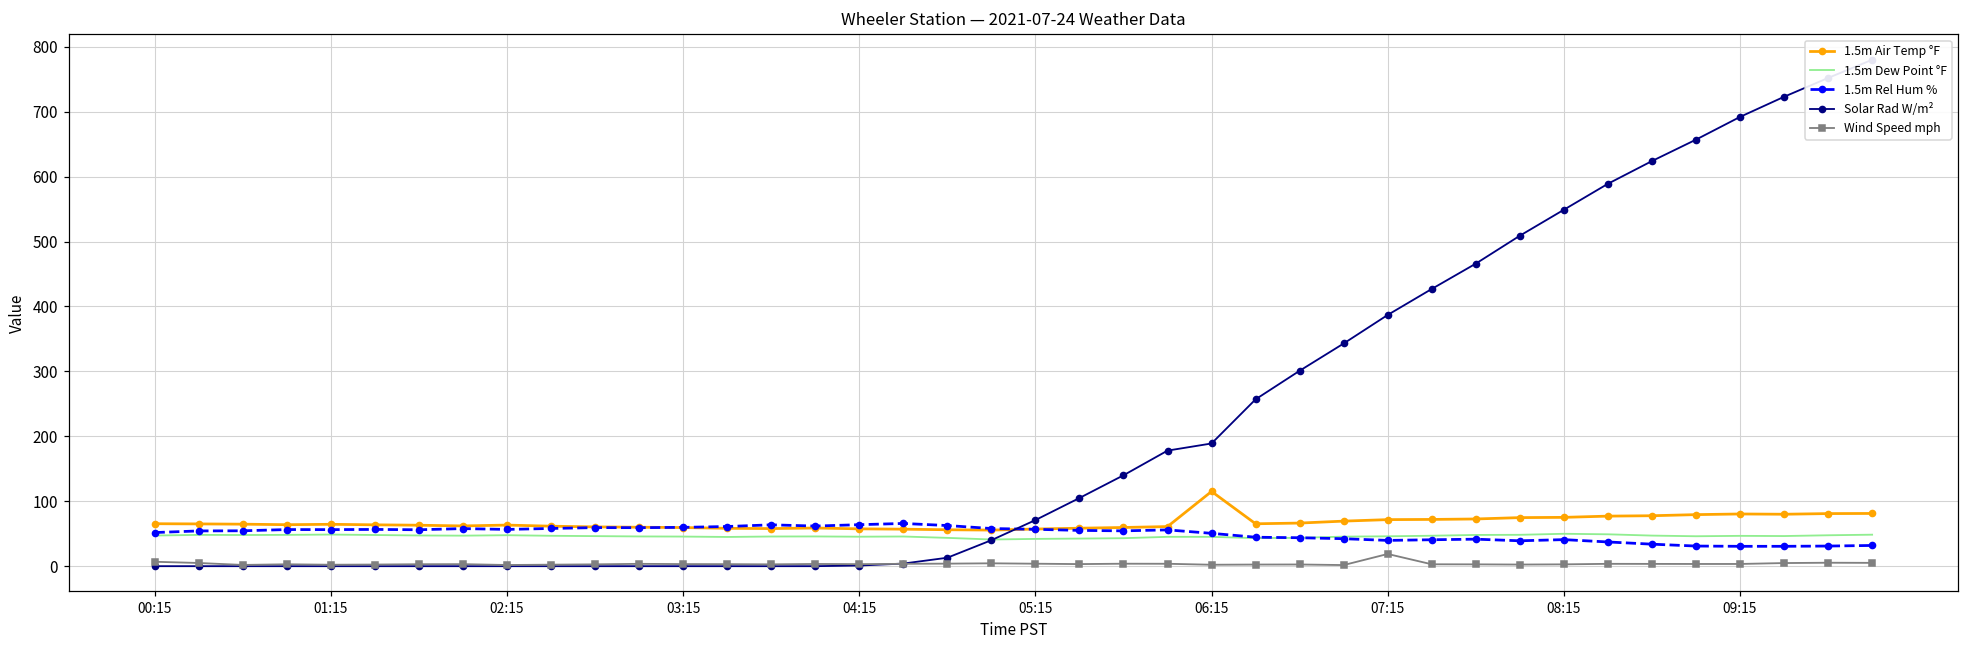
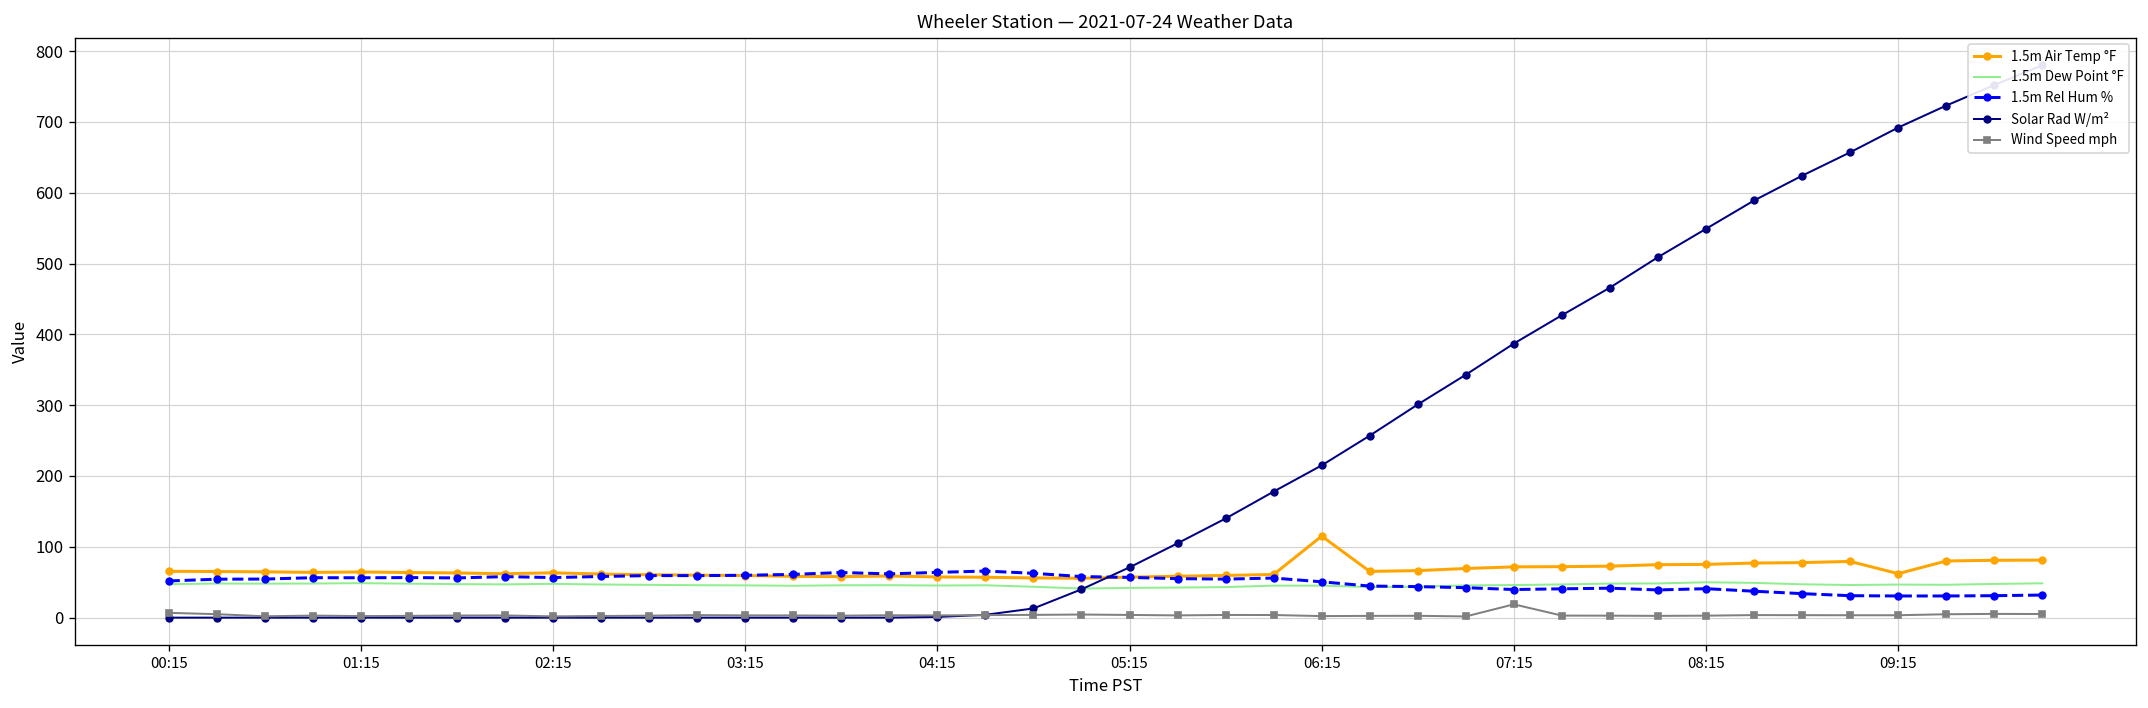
  {
    "1.5m Air Temp °F": {
      "00:15": 70,
      "01:15": 60,
      "02:15": 60,
      "04:15": 60,
      "06:15": 120,
      "07:15": 70,
      "08:15": 80,
-     "09:15": 80
+     "09:15": 60
    },
    "1.5m Dew Point °F": {
      "00:15": 50,
      "01:15": 50,
      "02:15": 50,
      "03:15": 50,
      "04:15": 50,
      "05:15": 40,
      "06:15": 50,
      "07:15": 50,
      "08:15": 50,
      "09:15": 50
    },
    "1.5m Rel Hum %": {
      "00:15": 50,
      "01:15": 60,
      "02:15": 60,
      "04:15": 60,
      "06:15": 50,
      "07:15": 40,
      "08:15": 40,
      "09:15": 30
    },
    "Solar Rad W/m²": {
      "00:15": 0,
      "05:15": 70,
-     "06:15": 190,
+     "06:15": 220,
      "07:15": 390,
      "08:15": 550,
      "09:15": 690
    },
    "Wind Speed mph": {
      "00:15": 10,
      "05:15": 0,
      "06:15": 0,
      "07:15": 20,
      "08:15": 0,
      "09:15": 0
    }
  }
